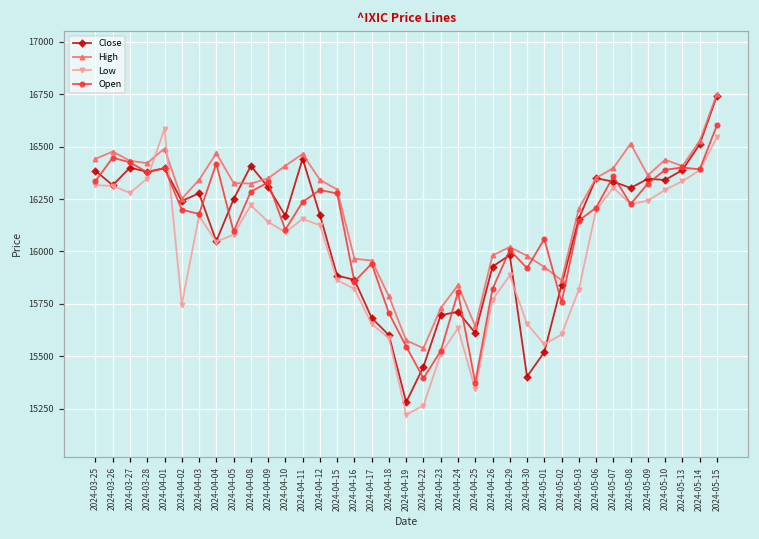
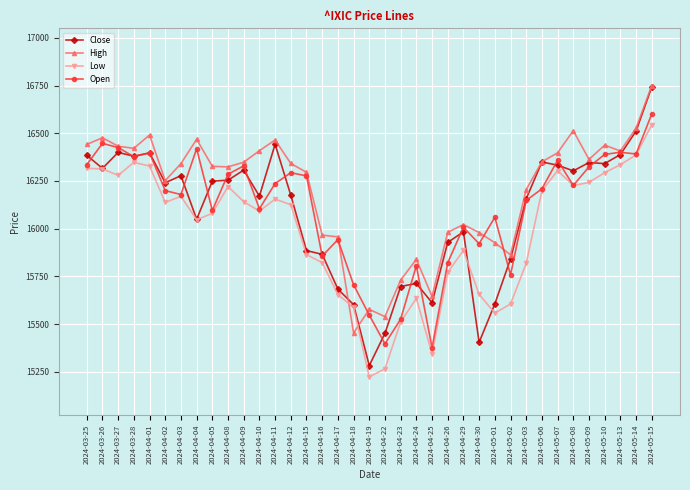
  {
    "Close": {
      "2024-03-25": 16380,
      "2024-03-27": 16400,
      "2024-04-03": 16280,
      "2024-04-05": 16250,
-     "2024-04-08": 16410,
+     "2024-04-08": 16250,
      "2024-04-09": 16310,
      "2024-04-10": 16170,
      "2024-04-11": 16440,
      "2024-04-12": 16180,
      "2024-04-15": 15890,
      "2024-04-17": 15680,
      "2024-04-18": 15600,
      "2024-04-19": 15280,
      "2024-04-22": 15450,
      "2024-04-23": 15700,
      "2024-04-24": 15710,
      "2024-04-25": 15610,
      "2024-04-26": 15930,
      "2024-04-29": 15980,
      "2024-04-30": 15400,
-     "2024-05-01": 15520,
+     "2024-05-01": 15610,
      "2024-05-02": 15840,
      "2024-05-07": 16330,
      "2024-05-08": 16300,
      "2024-05-09": 16350,
      "2024-05-10": 16340,
      "2024-05-14": 16510
    },
    "High": {
      "2024-03-25": 16440,
      "2024-03-26": 16480,
      "2024-03-28": 16420,
      "2024-04-01": 16490,
      "2024-04-03": 16340,
      "2024-04-04": 16470,
      "2024-04-05": 16330,
      "2024-04-08": 16320,
      "2024-04-09": 16350,
      "2024-04-10": 16410,
      "2024-04-11": 16460,
      "2024-04-12": 16340,
      "2024-04-15": 16300,
      "2024-04-16": 15970,
      "2024-04-17": 15960,
-     "2024-04-18": 15790,
+     "2024-04-18": 15450,
      "2024-04-19": 15580,
      "2024-04-22": 15540,
      "2024-04-23": 15730,
      "2024-04-24": 15840,
      "2024-04-25": 15640,
      "2024-04-26": 15980,
      "2024-04-29": 16020,
      "2024-04-30": 15980,
      "2024-05-01": 15930,
      "2024-05-02": 15860,
      "2024-05-03": 16200,
      "2024-05-07": 16400,
      "2024-05-08": 16510,
      "2024-05-09": 16360,
      "2024-05-10": 16440,
      "2024-05-14": 16530
    },
    "Low": {
      "2024-03-25": 16320,
      "2024-03-27": 16280,
      "2024-03-28": 16350,
-     "2024-04-01": 16590,
-     "2024-04-02": 15750,
+     "2024-04-01": 16330,
+     "2024-04-02": 16140,
      "2024-04-05": 16080,
      "2024-04-08": 16220,
      "2024-04-09": 16140,
      "2024-04-11": 16150,
      "2024-04-12": 16130,
      "2024-04-15": 15860,
      "2024-04-16": 15820,
      "2024-04-17": 15650,
      "2024-04-18": 15590,
      "2024-04-19": 15220,
      "2024-04-22": 15270,
      "2024-04-23": 15510,
      "2024-04-24": 15630,
      "2024-04-25": 15340,
      "2024-04-26": 15770,
      "2024-04-29": 15890,
      "2024-04-30": 15660,
      "2024-05-01": 15560,
      "2024-05-02": 15600,
      "2024-05-03": 15820,
      "2024-05-07": 16300,
      "2024-05-09": 16240,
      "2024-05-10": 16290,
      "2024-05-13": 16330,
      "2024-05-15": 16540
    },
    "Open": {
      "2024-03-25": 16340,
      "2024-03-26": 16450,
      "2024-04-02": 16200,
      "2024-04-04": 16420,
      "2024-04-05": 16100,
      "2024-04-08": 16290,
      "2024-04-09": 16330,
      "2024-04-11": 16240,
      "2024-04-12": 16290,
      "2024-04-15": 16280,
      "2024-04-17": 15940,
      "2024-04-18": 15710,
      "2024-04-19": 15550,
      "2024-04-22": 15400,
      "2024-04-23": 15530,
      "2024-04-24": 15810,
      "2024-04-25": 15380,
      "2024-04-26": 15820,
      "2024-04-29": 16010,
      "2024-04-30": 15920,
      "2024-05-01": 16060,
      "2024-05-02": 15760,
      "2024-05-07": 16360,
      "2024-05-09": 16320,
      "2024-05-10": 16390,
      "2024-05-15": 16600
    }
  }
